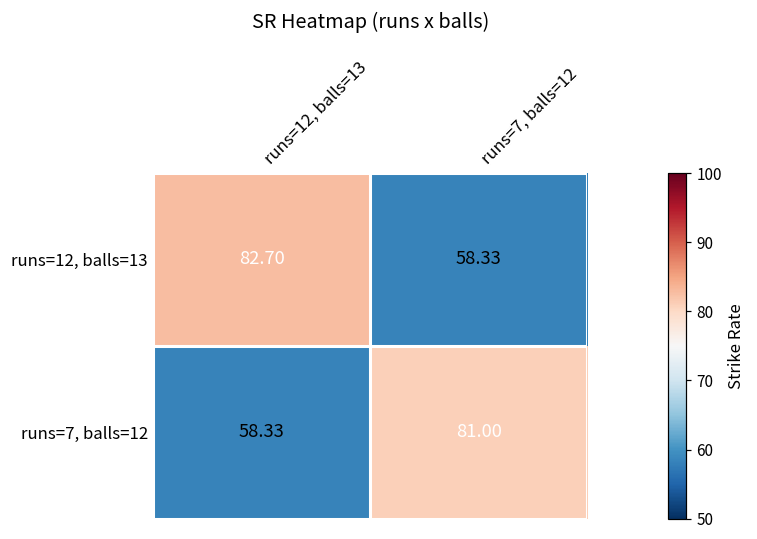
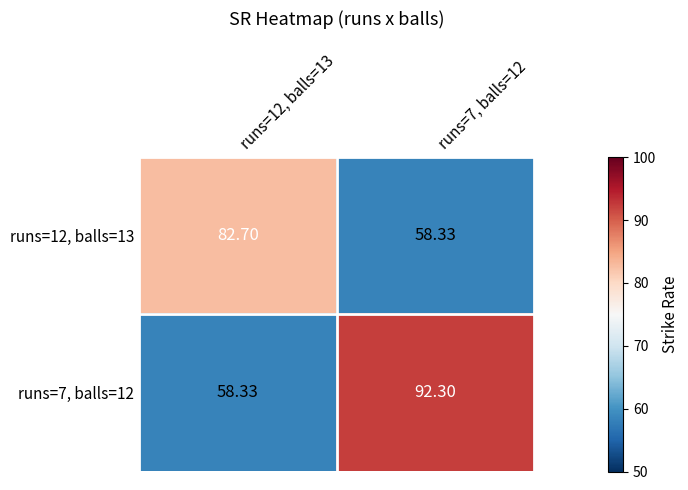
  {
    "runs=12, balls=13": {
      "runs=12, balls=13": 82.70,
      "runs=7, balls=12": 58.33
    },
    "runs=7, balls=12": {
      "runs=12, balls=13": 58.33,
-     "runs=7, balls=12": 81.00
+     "runs=7, balls=12": 92.30
    }
  }
